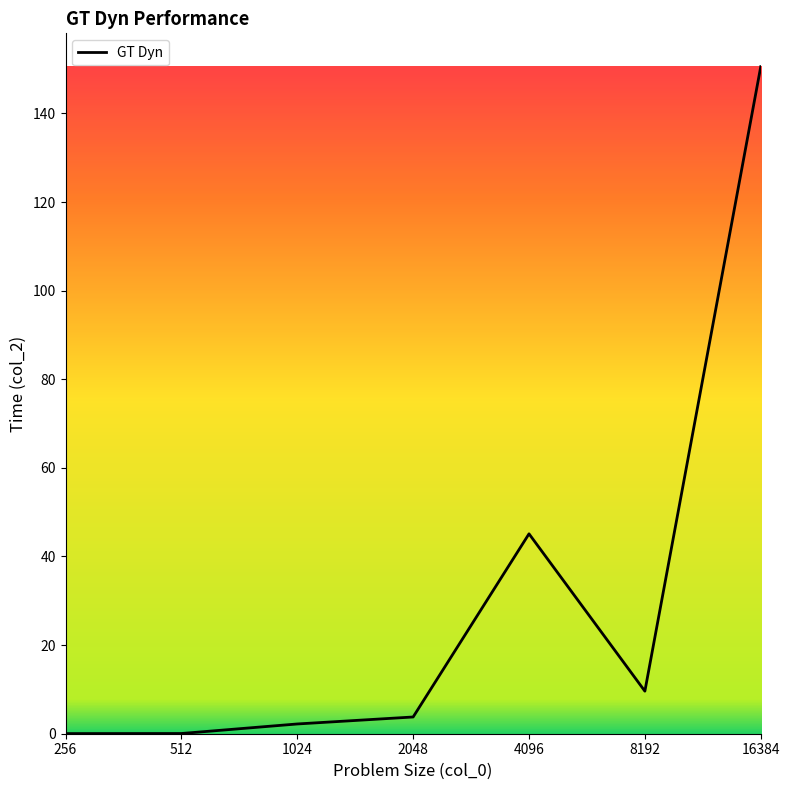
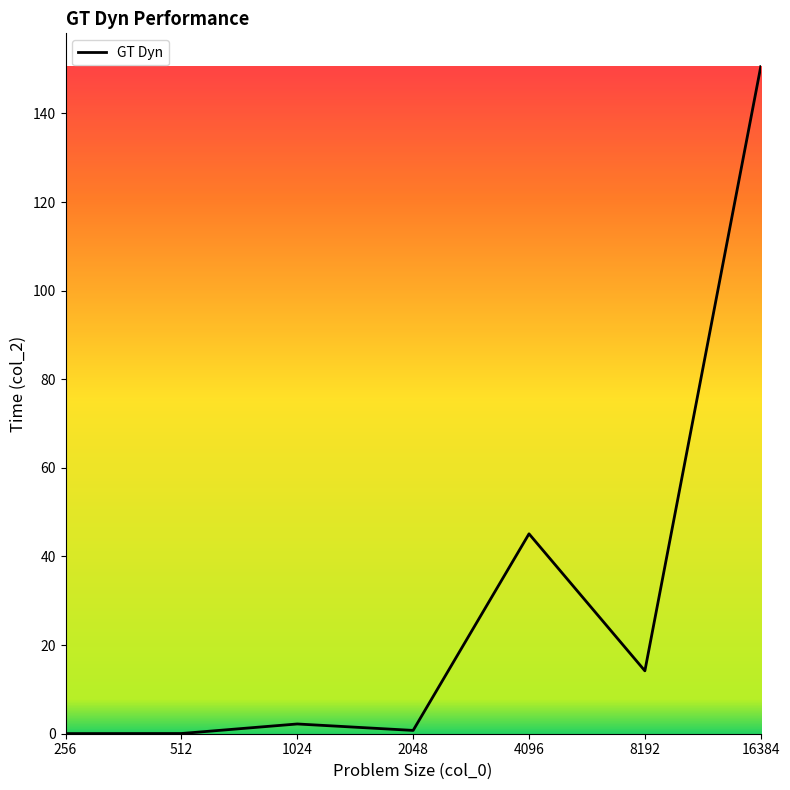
  {
    "256": 0,
    "512": 0,
    "1024": 2,
-   "2048": 4,
+   "2048": 1,
    "4096": 45,
-   "8192": 10,
+   "8192": 14,
    "16384": 151
  }
